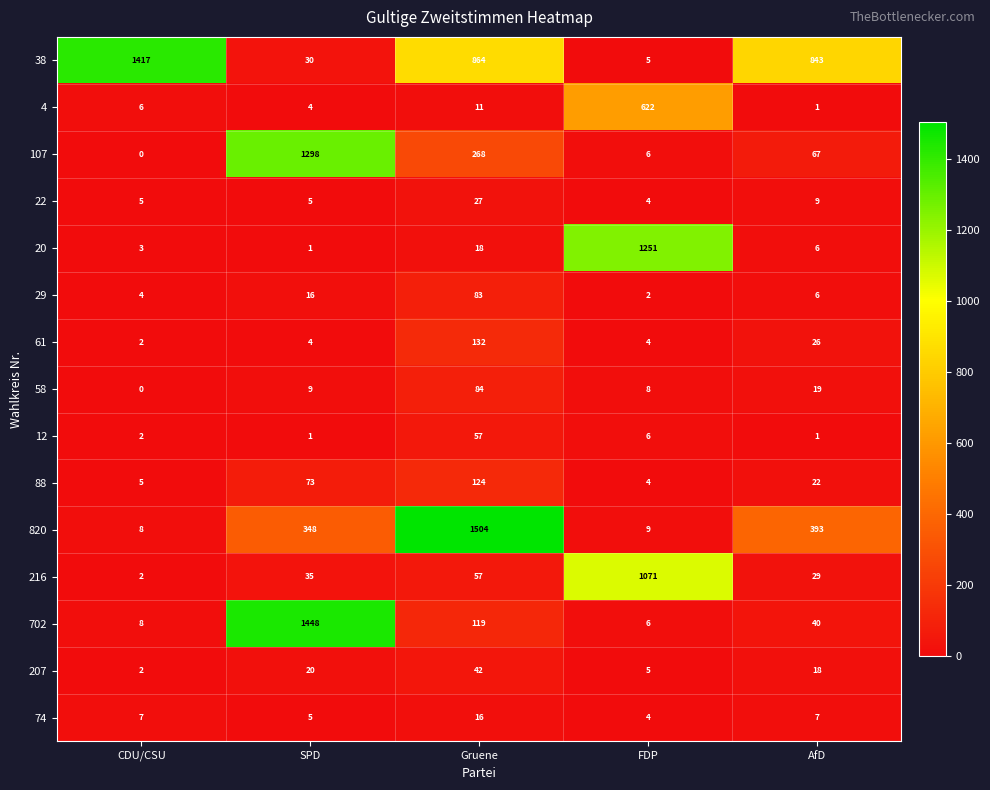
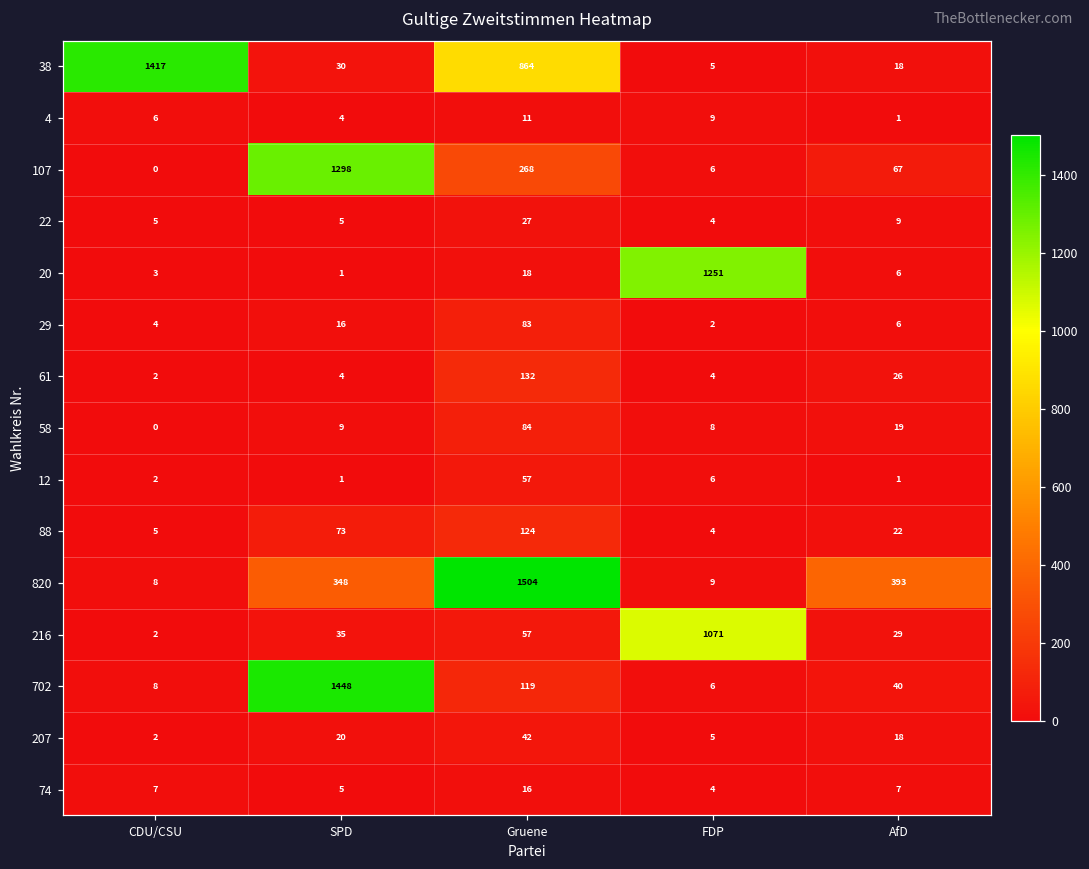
  {
    "38": {
      "CDU/CSU": 1417,
      "SPD": 30,
      "Gruene": 864,
      "FDP": 5,
-     "AfD": 843
+     "AfD": 18
    },
    "4": {
      "CDU/CSU": 6,
      "SPD": 4,
      "Gruene": 11,
-     "FDP": 622,
+     "FDP": 9,
      "AfD": 1
    },
    "107": {
      "CDU/CSU": 0,
      "SPD": 1298,
      "Gruene": 268,
      "FDP": 6,
      "AfD": 67
    },
    "22": {
      "CDU/CSU": 5,
      "SPD": 5,
      "Gruene": 27,
      "FDP": 4,
      "AfD": 9
    },
    "20": {
      "CDU/CSU": 3,
      "SPD": 1,
      "Gruene": 18,
      "FDP": 1251,
      "AfD": 6
    },
    "29": {
      "CDU/CSU": 4,
      "SPD": 16,
      "Gruene": 83,
      "FDP": 2,
      "AfD": 6
    },
    "61": {
      "CDU/CSU": 2,
      "SPD": 4,
      "Gruene": 132,
      "FDP": 4,
      "AfD": 26
    },
    "58": {
      "CDU/CSU": 0,
      "SPD": 9,
      "Gruene": 84,
      "FDP": 8,
      "AfD": 19
    },
    "12": {
      "CDU/CSU": 2,
      "SPD": 1,
      "Gruene": 57,
      "FDP": 6,
      "AfD": 1
    },
    "88": {
      "CDU/CSU": 5,
      "SPD": 73,
      "Gruene": 124,
      "FDP": 4,
      "AfD": 22
    },
    "820": {
      "CDU/CSU": 8,
      "SPD": 348,
      "Gruene": 1504,
      "FDP": 9,
      "AfD": 393
    },
    "216": {
      "CDU/CSU": 2,
      "SPD": 35,
      "Gruene": 57,
      "FDP": 1071,
      "AfD": 29
    },
    "702": {
      "CDU/CSU": 8,
      "SPD": 1448,
      "Gruene": 119,
      "FDP": 6,
      "AfD": 40
    },
    "207": {
      "CDU/CSU": 2,
      "SPD": 20,
      "Gruene": 42,
      "FDP": 5,
      "AfD": 18
    },
    "74": {
      "CDU/CSU": 7,
      "SPD": 5,
      "Gruene": 16,
      "FDP": 4,
      "AfD": 7
    }
  }
